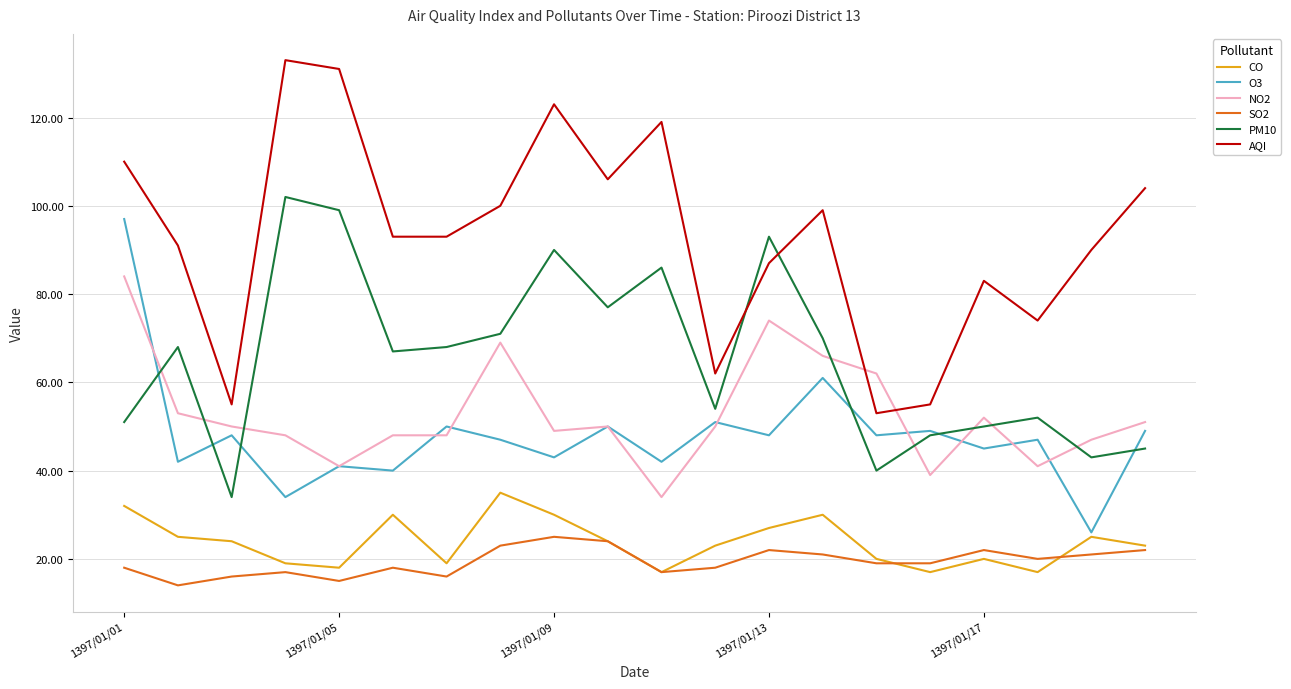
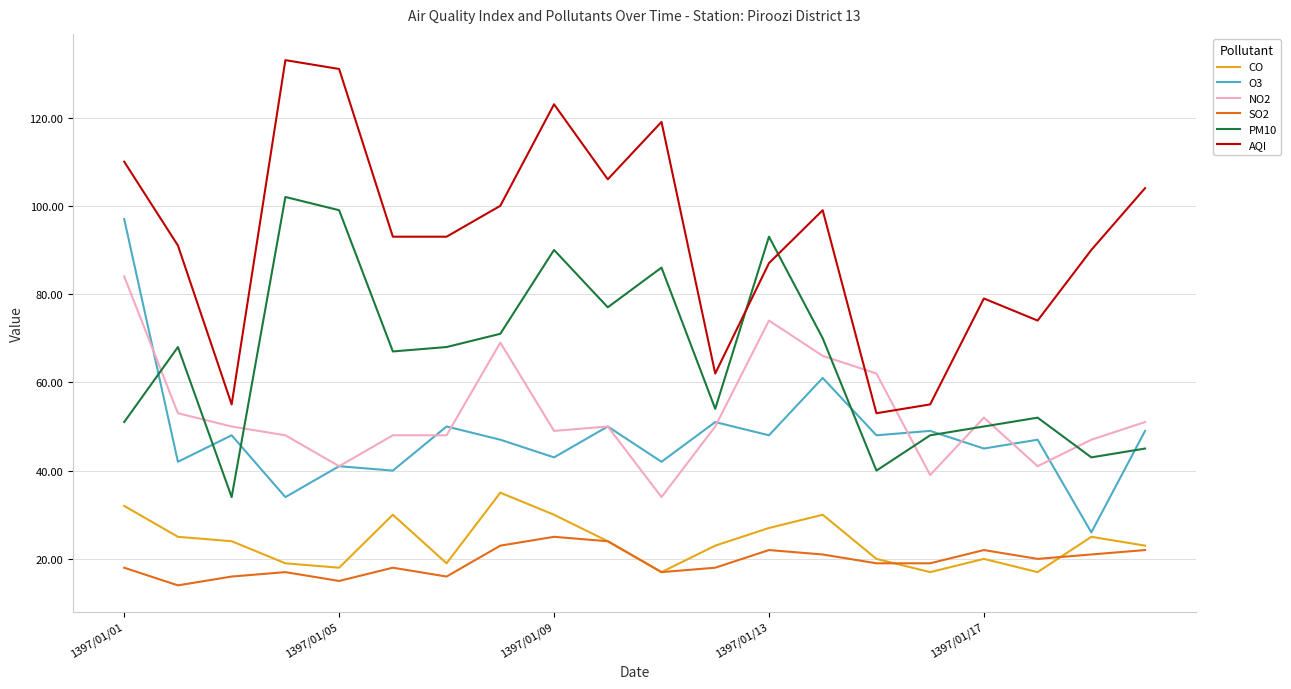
  {
    "CO": {
      "1397/01/01": 32,
      "1397/01/05": 18,
      "1397/01/09": 30,
      "1397/01/13": 27,
      "1397/01/17": 20
    },
    "O3": {
      "1397/01/01": 97,
      "1397/01/09": 43,
      "1397/01/13": 48,
      "1397/01/17": 45
    },
    "NO2": {
      "1397/01/01": 84,
      "1397/01/09": 49,
      "1397/01/13": 74,
      "1397/01/17": 52
    },
    "SO2": {
      "1397/01/01": 18,
      "1397/01/05": 15,
      "1397/01/09": 25,
      "1397/01/13": 22,
      "1397/01/17": 22
    },
    "PM10": {
      "1397/01/01": 51,
      "1397/01/05": 99,
      "1397/01/09": 90,
      "1397/01/13": 93,
      "1397/01/17": 50
    },
    "AQI": {
      "1397/01/01": 110,
      "1397/01/05": 131,
      "1397/01/09": 123,
      "1397/01/13": 87,
-     "1397/01/17": 83
+     "1397/01/17": 79
    }
  }
